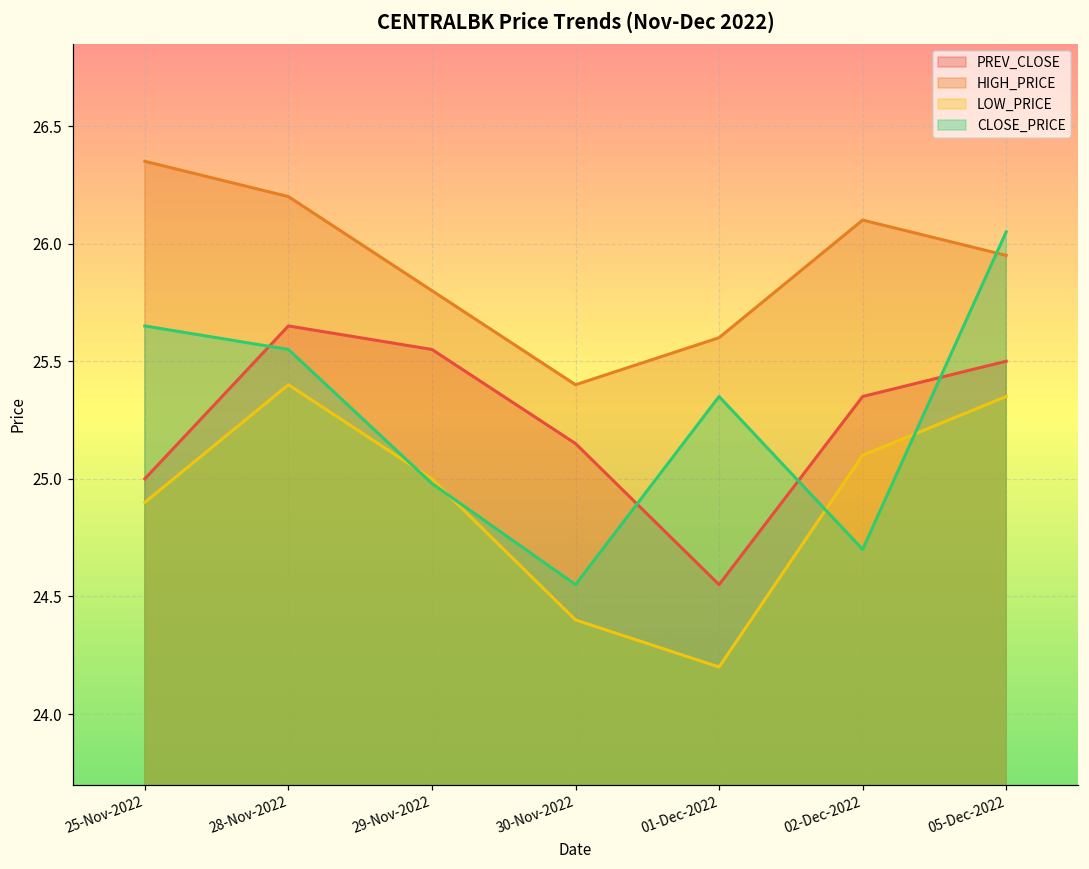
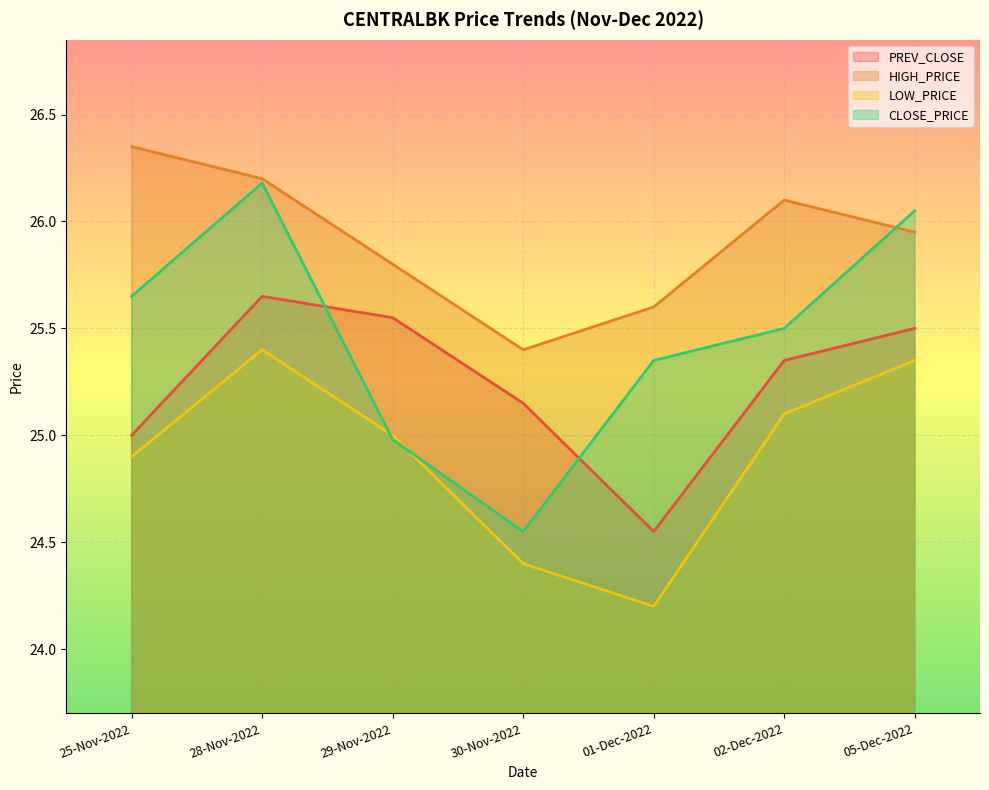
  {
    "CLOSE_PRICE": {
      "25-Nov-2022": 25.65,
-     "28-Nov-2022": 25.55,
+     "28-Nov-2022": 26.18,
      "29-Nov-2022": 24.98,
      "30-Nov-2022": 24.55,
      "01-Dec-2022": 25.35,
-     "02-Dec-2022": 24.7,
+     "02-Dec-2022": 25.5,
      "05-Dec-2022": 26.05
    }
  }
